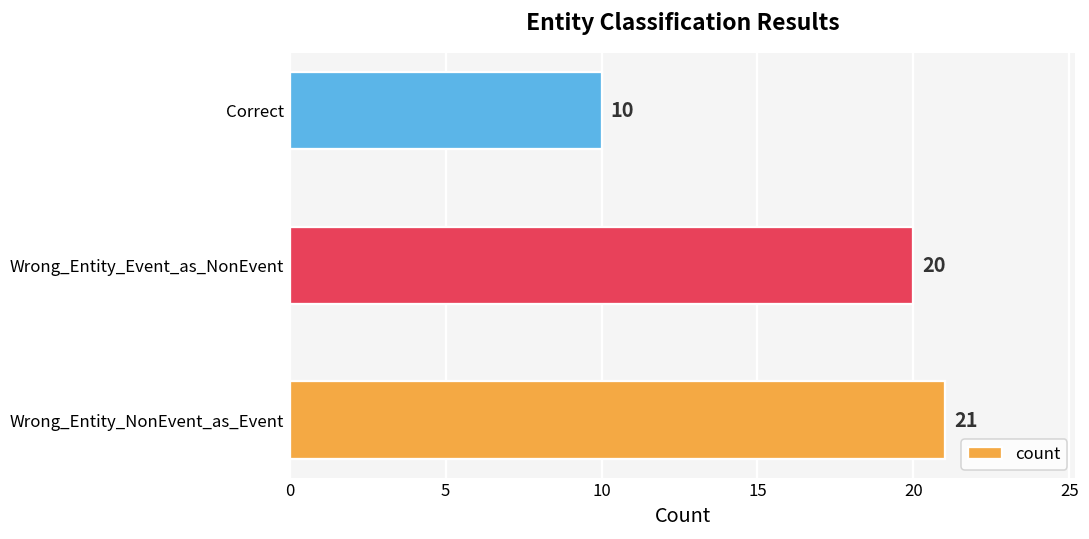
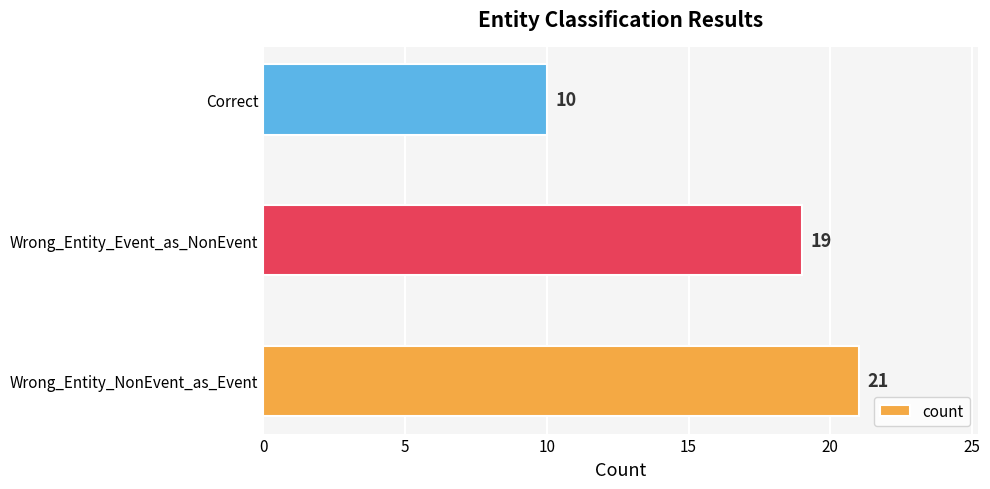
  {
    "Correct": 10,
-   "Wrong_Entity_Event_as_NonEvent": 20,
+   "Wrong_Entity_Event_as_NonEvent": 19,
    "Wrong_Entity_NonEvent_as_Event": 21
  }
